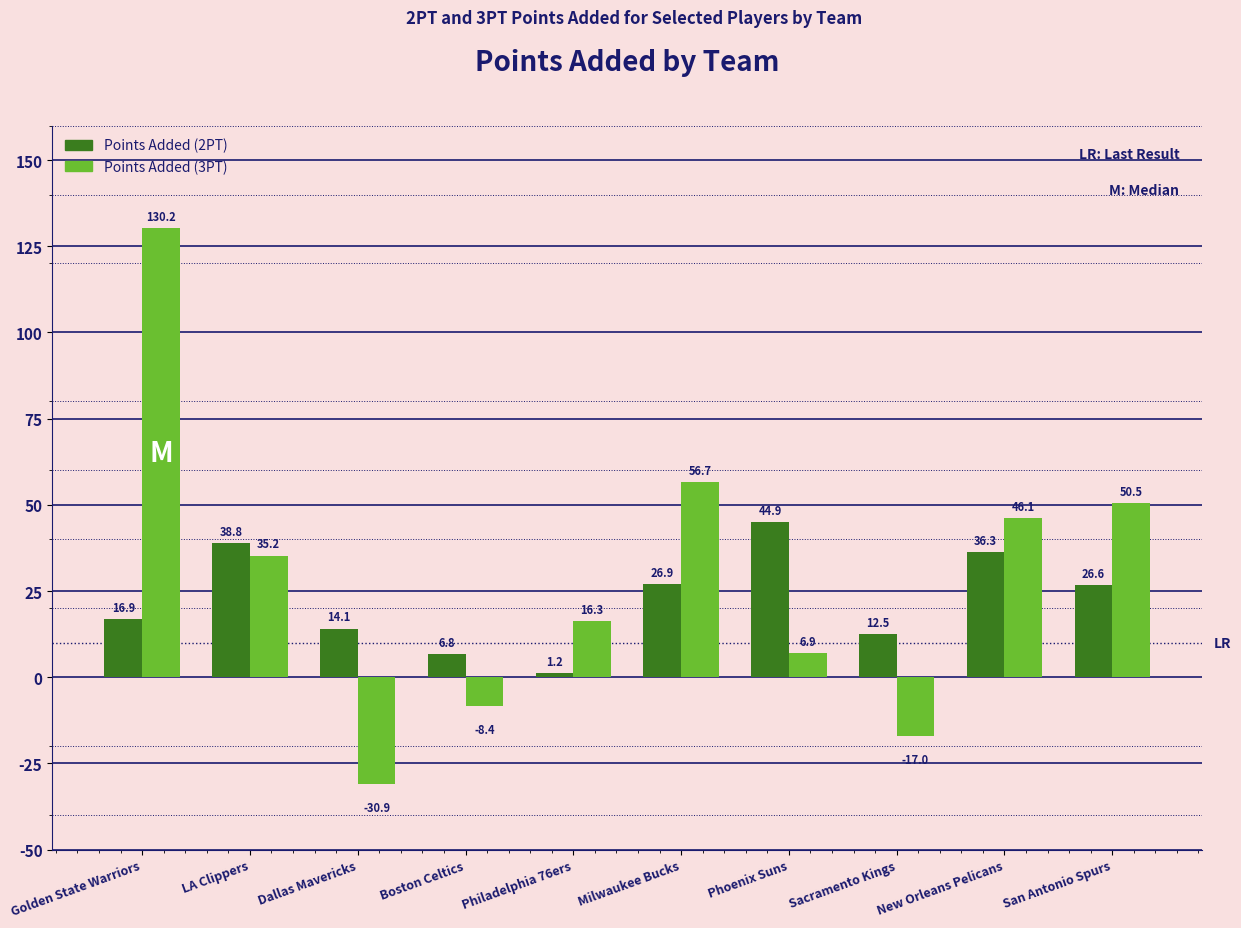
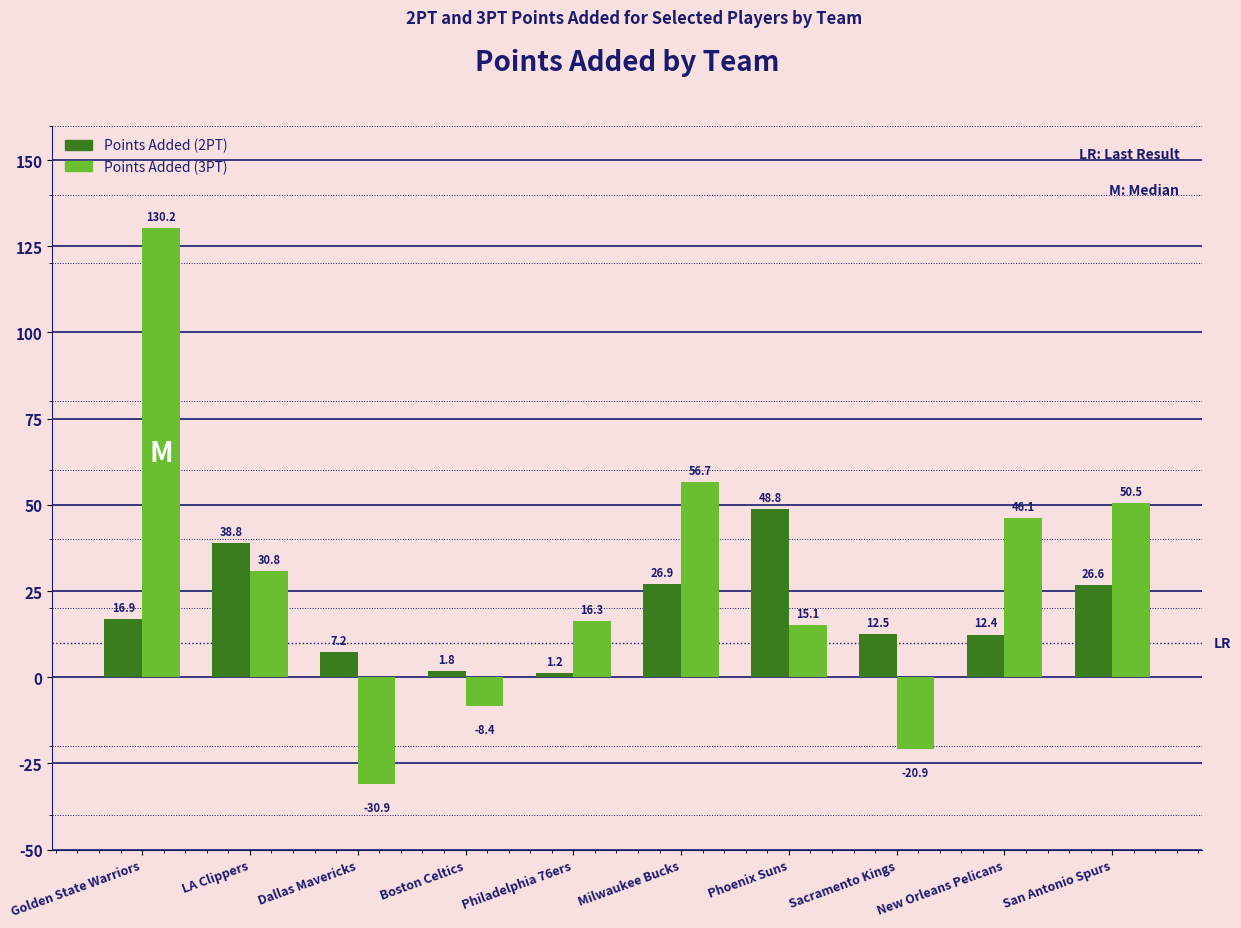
  {
    "Points Added (2PT)": {
      "Golden State Warriors": 16.9,
      "LA Clippers": 38.8,
-     "Dallas Mavericks": 14.1,
-     "Boston Celtics": 6.8,
+     "Dallas Mavericks": 7.2,
+     "Boston Celtics": 1.8,
      "Philadelphia 76ers": 1.2,
      "Milwaukee Bucks": 26.9,
-     "Phoenix Suns": 44.9,
+     "Phoenix Suns": 48.8,
      "Sacramento Kings": 12.5,
-     "New Orleans Pelicans": 36.3,
+     "New Orleans Pelicans": 12.4,
      "San Antonio Spurs": 26.6
    },
    "Points Added (3PT)": {
      "Golden State Warriors": 130.2,
-     "LA Clippers": 35.2,
+     "LA Clippers": 30.8,
      "Dallas Mavericks": -30.9,
      "Boston Celtics": -8.4,
      "Philadelphia 76ers": 16.3,
      "Milwaukee Bucks": 56.7,
-     "Phoenix Suns": 6.9,
-     "Sacramento Kings": -17.0,
+     "Phoenix Suns": 15.1,
+     "Sacramento Kings": -20.9,
      "New Orleans Pelicans": 46.1,
      "San Antonio Spurs": 50.5
    }
  }
